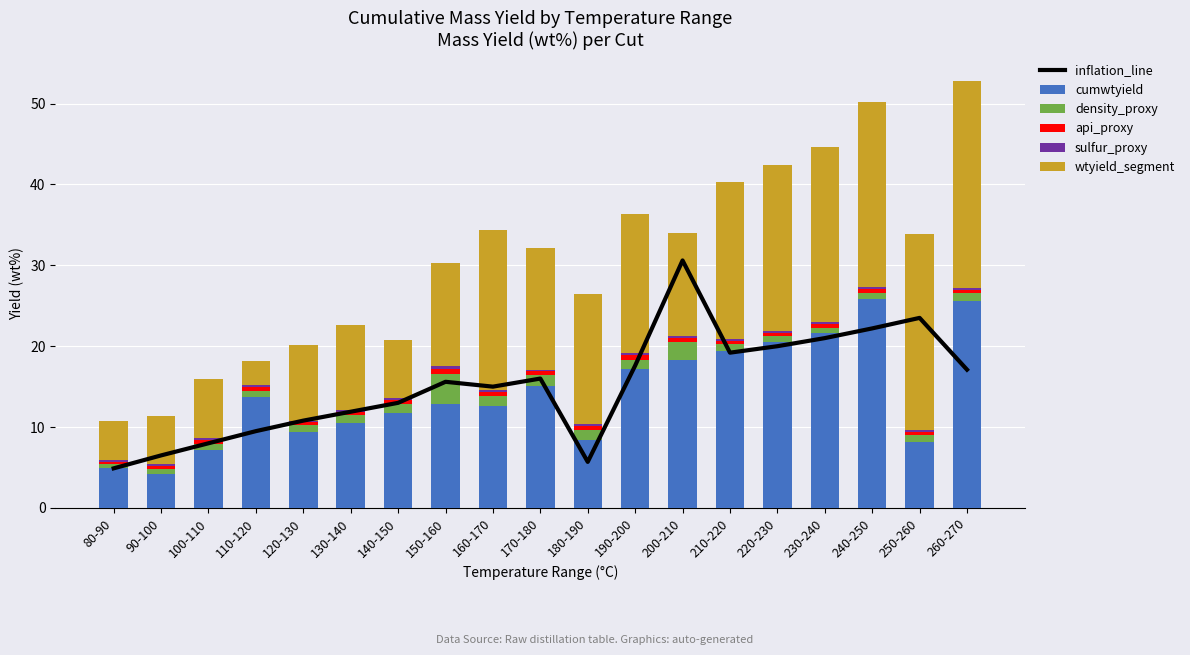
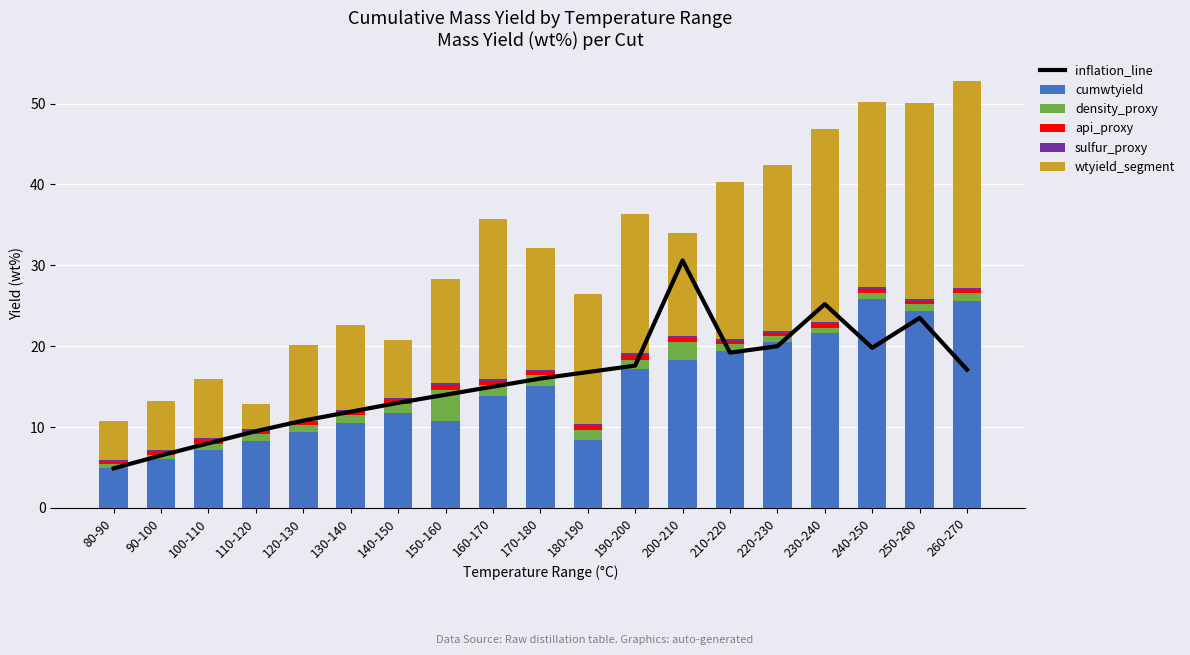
  {
    "inflation_line": {
      "80-90": 5,
      "90-100": 7,
      "100-110": 8,
      "110-120": 10,
      "120-130": 11,
      "130-140": 12,
      "140-150": 13,
-     "150-160": 16,
+     "150-160": 14,
      "160-170": 15,
      "170-180": 16,
-     "180-190": 6,
+     "180-190": 17,
      "190-200": 18,
      "200-210": 31,
      "210-220": 19,
      "220-230": 20,
-     "230-240": 21,
-     "240-250": 22,
+     "230-240": 25,
+     "240-250": 20,
      "250-260": 24,
      "260-270": 17
    },
    "cumwtyield": {
      "80-90": 5,
-     "90-100": 4,
+     "90-100": 6,
      "100-110": 7,
-     "110-120": 14,
+     "110-120": 8,
      "120-130": 9,
      "130-140": 11,
      "140-150": 12,
-     "150-160": 13,
-     "160-170": 13,
+     "150-160": 11,
+     "160-170": 14,
      "170-180": 15,
      "180-190": 8,
      "190-200": 17,
      "200-210": 18,
      "210-220": 19,
      "220-230": 21,
      "230-240": 22,
      "240-250": 26,
-     "250-260": 8,
+     "250-260": 24,
      "260-270": 26
    },
    "density_proxy": {
      "80-90": 1,
      "90-100": 1,
      "100-110": 1,
      "110-120": 1,
      "120-130": 1,
      "130-140": 1,
      "140-150": 1,
      "150-160": 4,
      "160-170": 1,
      "170-180": 1,
      "180-190": 1,
      "190-200": 1,
      "200-210": 2,
      "210-220": 1,
      "220-230": 1,
      "230-240": 1,
      "240-250": 1,
      "250-260": 1,
      "260-270": 1
    },
    "api_proxy": {
      "90-100": 0,
      "100-110": 1,
      "110-120": 0,
      "130-140": 0,
      "140-150": 1,
      "150-160": 1,
      "160-170": 1,
      "170-180": 0,
      "180-190": 1,
      "190-200": 1,
      "200-210": 1,
      "210-220": 0,
      "230-240": 0,
      "240-250": 1,
      "250-260": 0
    },
    "wtyield_segment": {
      "80-90": 5,
      "90-100": 6,
      "100-110": 7,
      "110-120": 3,
      "120-130": 9,
      "130-140": 10,
      "140-150": 7,
      "150-160": 13,
      "160-170": 20,
      "170-180": 15,
      "180-190": 16,
      "190-200": 17,
      "200-210": 13,
      "210-220": 19,
      "220-230": 21,
-     "230-240": 22,
+     "230-240": 24,
      "240-250": 23,
      "250-260": 24,
      "260-270": 26
    }
  }
